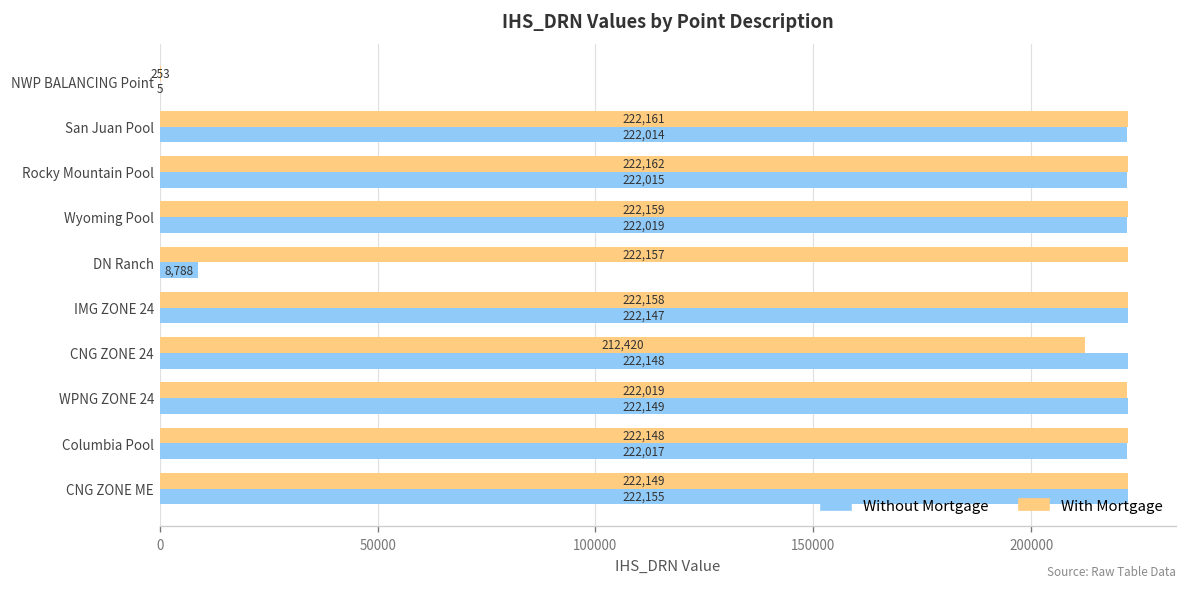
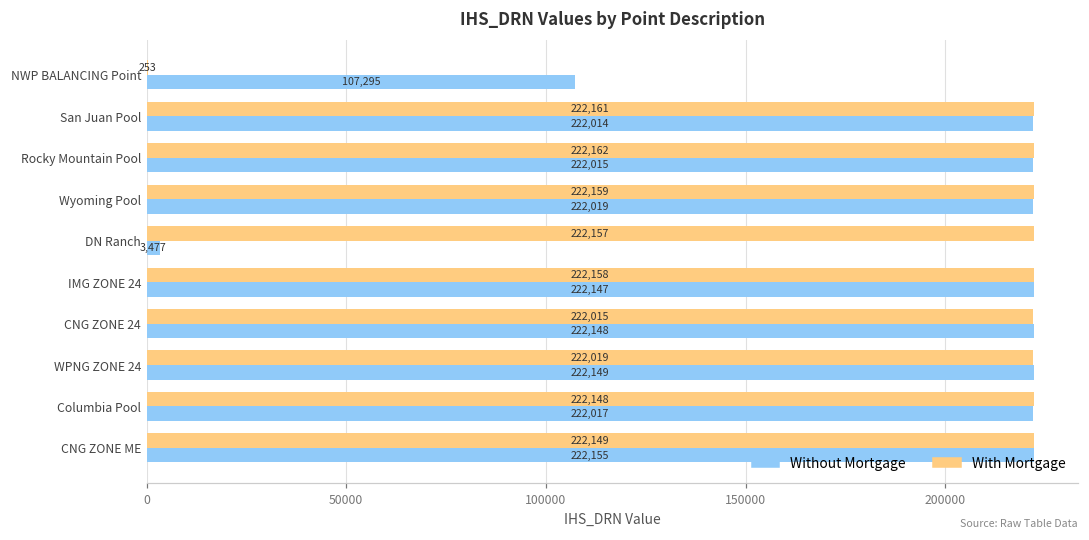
  {
    "Without Mortgage": {
-     "NWP BALANCING Point": "5",
+     "NWP BALANCING Point": "107,295",
      "San Juan Pool": "222,014",
      "Rocky Mountain Pool": "222,015",
      "Wyoming Pool": "222,019",
-     "DN Ranch": "8,788",
+     "DN Ranch": "3,477",
      "IMG ZONE 24": "222,147",
      "CNG ZONE 24": "222,148",
      "WPNG ZONE 24": "222,149",
      "Columbia Pool": "222,017",
      "CNG ZONE ME": "222,155"
    },
    "With Mortgage": {
      "NWP BALANCING Point": "253",
      "San Juan Pool": "222,161",
      "Rocky Mountain Pool": "222,162",
      "Wyoming Pool": "222,159",
      "DN Ranch": "222,157",
      "IMG ZONE 24": "222,158",
-     "CNG ZONE 24": "212,420",
+     "CNG ZONE 24": "222,015",
      "WPNG ZONE 24": "222,019",
      "Columbia Pool": "222,148",
      "CNG ZONE ME": "222,149"
    }
  }
